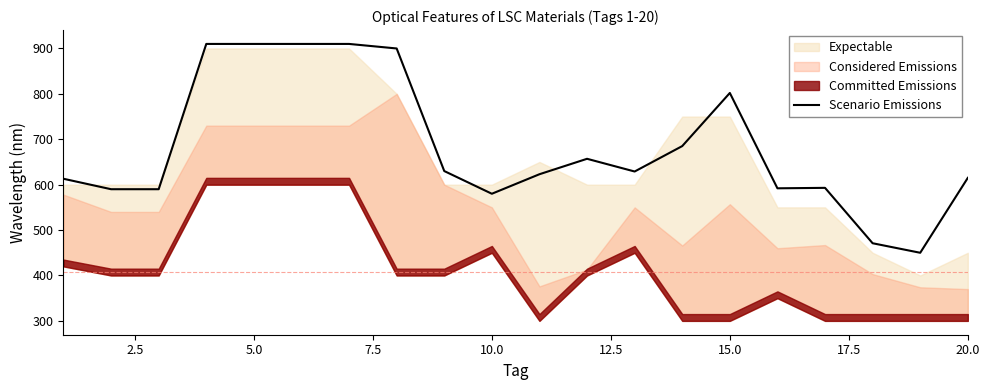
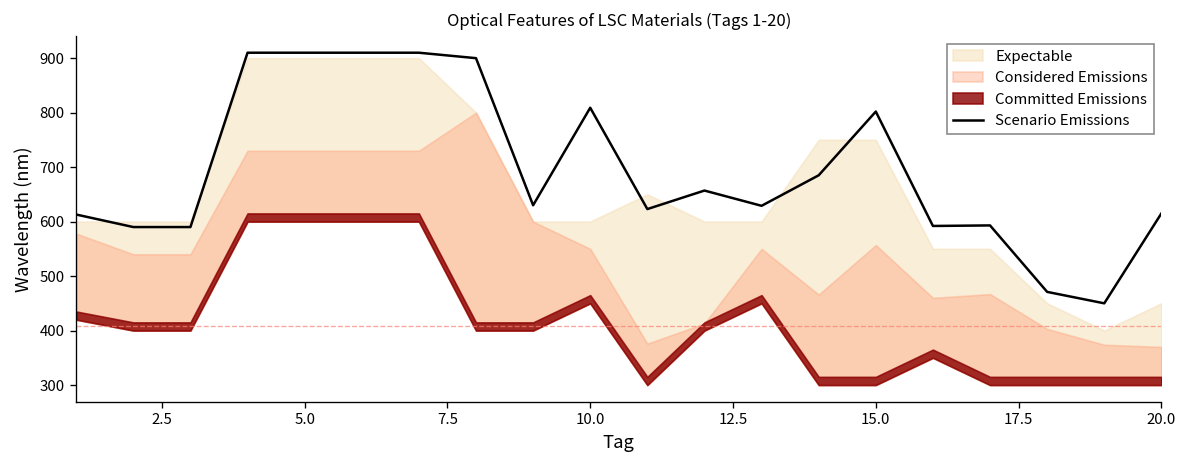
  {
    "Scenario Emissions": {
      "5.0": 910,
-     "10.0": 580,
+     "10.0": 810,
      "15.0": 800,
      "20.0": 620
    }
  }
